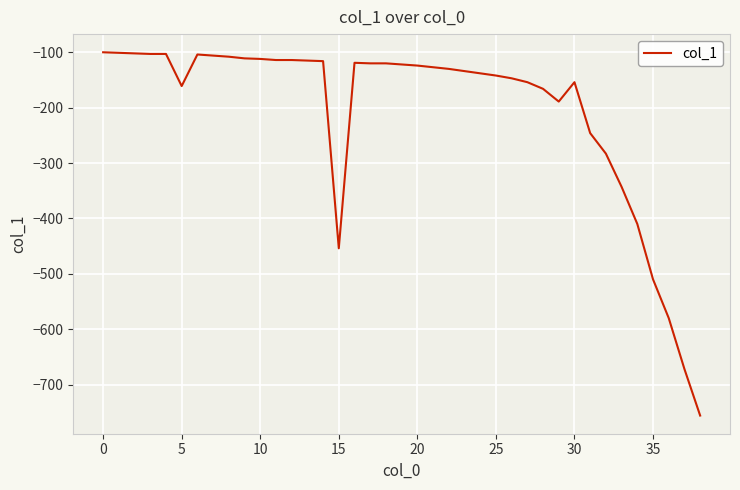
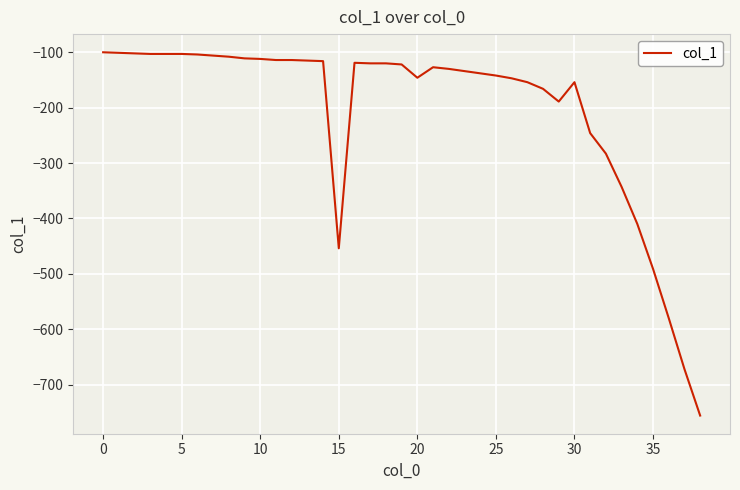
  {
    "0": -100,
-   "5": -160,
+   "5": -100,
    "10": -110,
    "15": -450,
-   "20": -120,
+   "20": -150,
    "25": -140,
    "30": -150,
-   "35": -510
+   "35": -490
  }
